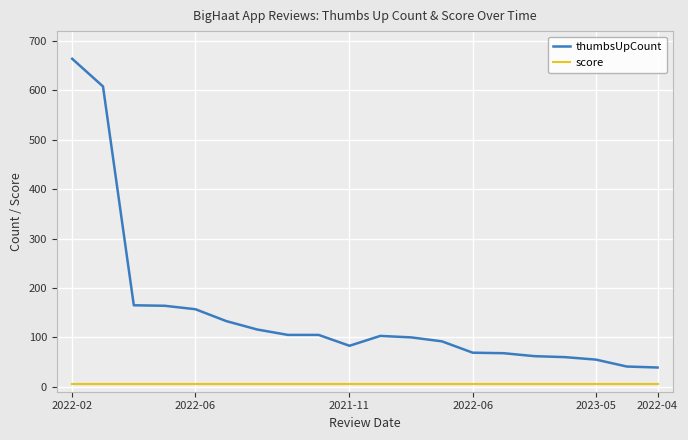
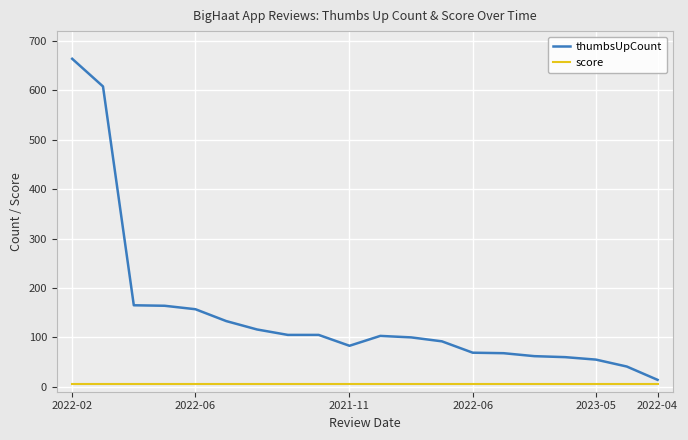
  {
    "thumbsUpCount": {
      "2022-02": 660,
      "2021-11": 80,
      "2023-05": 60,
-     "2022-04": 40
+     "2022-04": 10
    },
    "score": {
      "2022-02": 10,
      "2021-11": 10,
      "2023-05": 10,
      "2022-04": 10
    }
  }
